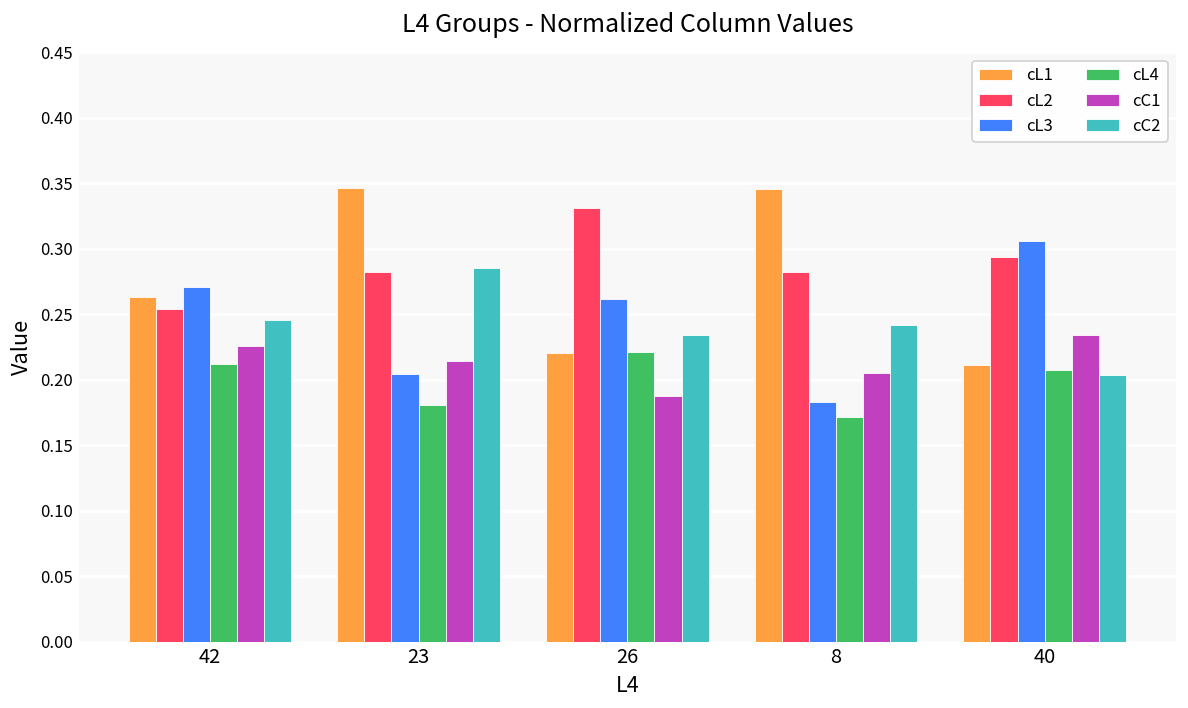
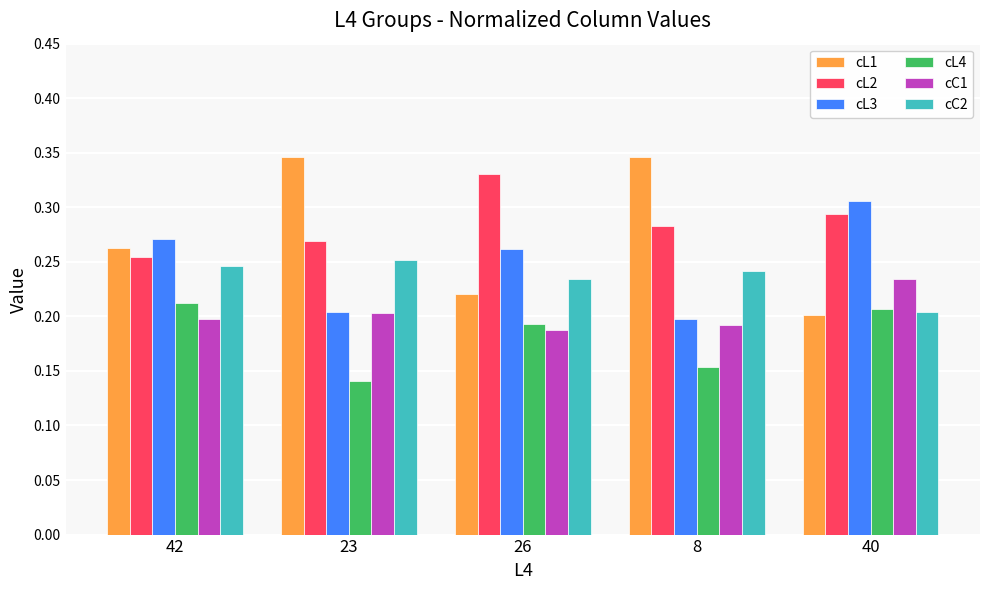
  {
    "cL1": {
      "42": 0.263,
      "23": 0.346,
      "26": 0.221,
      "8": 0.346,
-     "40": 0.211
+     "40": 0.201
    },
    "cL2": {
      "42": 0.254,
-     "23": 0.282,
+     "23": 0.269,
      "26": 0.331,
      "8": 0.283,
      "40": 0.293
    },
    "cL3": {
      "42": 0.271,
      "23": 0.204,
      "26": 0.262,
-     "8": 0.183,
+     "8": 0.198,
      "40": 0.306
    },
    "cL4": {
      "42": 0.212,
-     "23": 0.180,
-     "26": 0.221,
-     "8": 0.171,
+     "23": 0.141,
+     "26": 0.193,
+     "8": 0.153,
      "40": 0.207
    },
    "cC1": {
-     "42": 0.226,
-     "23": 0.214,
+     "42": 0.197,
+     "23": 0.203,
      "26": 0.188,
-     "8": 0.205,
+     "8": 0.192,
      "40": 0.234
    },
    "cC2": {
      "42": 0.246,
-     "23": 0.285,
+     "23": 0.252,
      "26": 0.234,
      "8": 0.242,
      "40": 0.204
    }
  }
